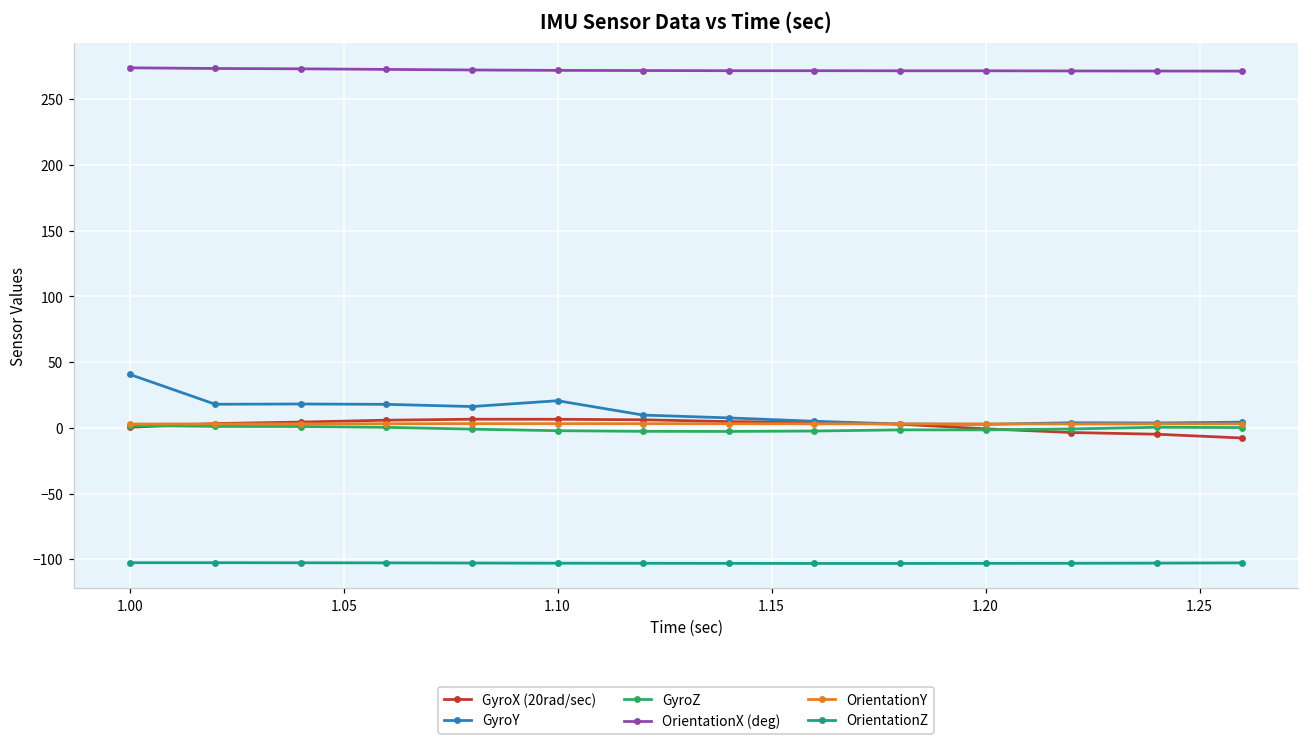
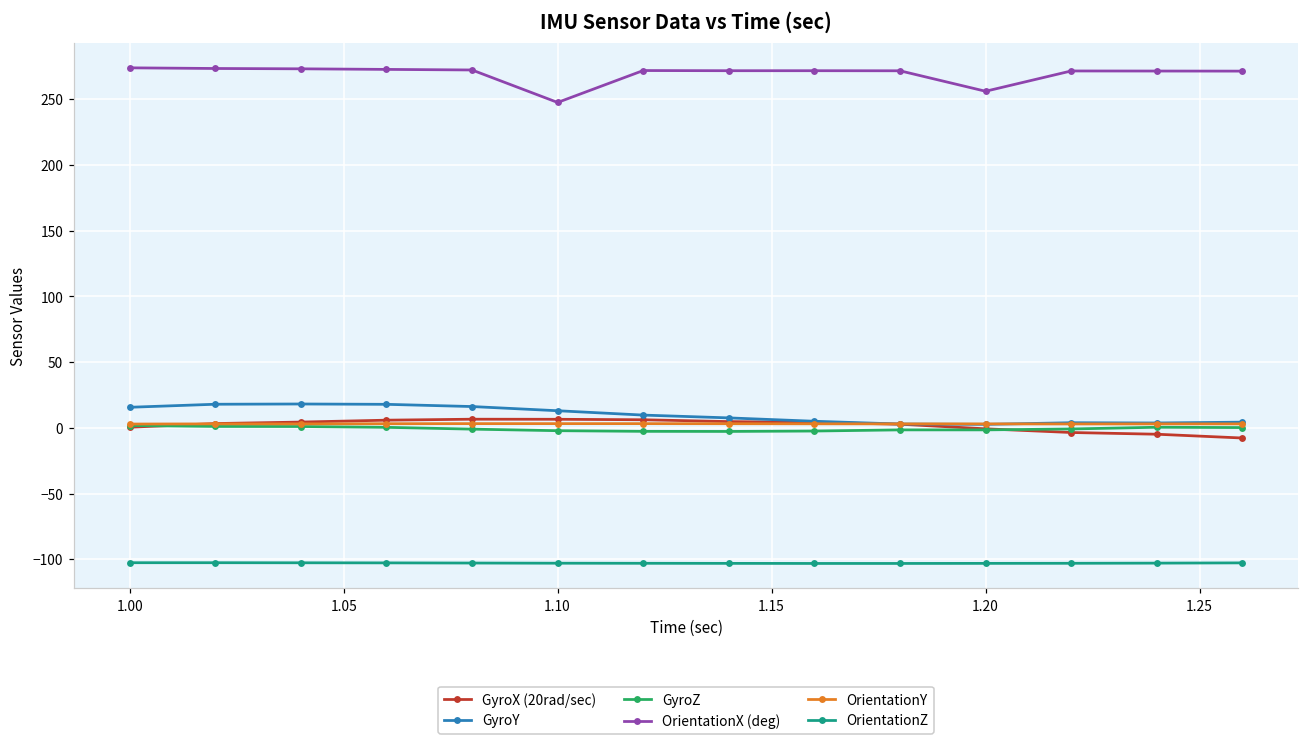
  {
    "GyroX (20rad/sec)": {
      "1.10": 7
    },
    "GyroY": {
-     "1.00": 41,
-     "1.10": 21
+     "1.00": 16,
+     "1.10": 13
    },
    "OrientationX (deg)": {
      "1.00": 274,
-     "1.10": 272,
-     "1.20": 272
+     "1.10": 248,
+     "1.20": 256
    },
    "OrientationY": {
      "1.10": 3
    }
  }
